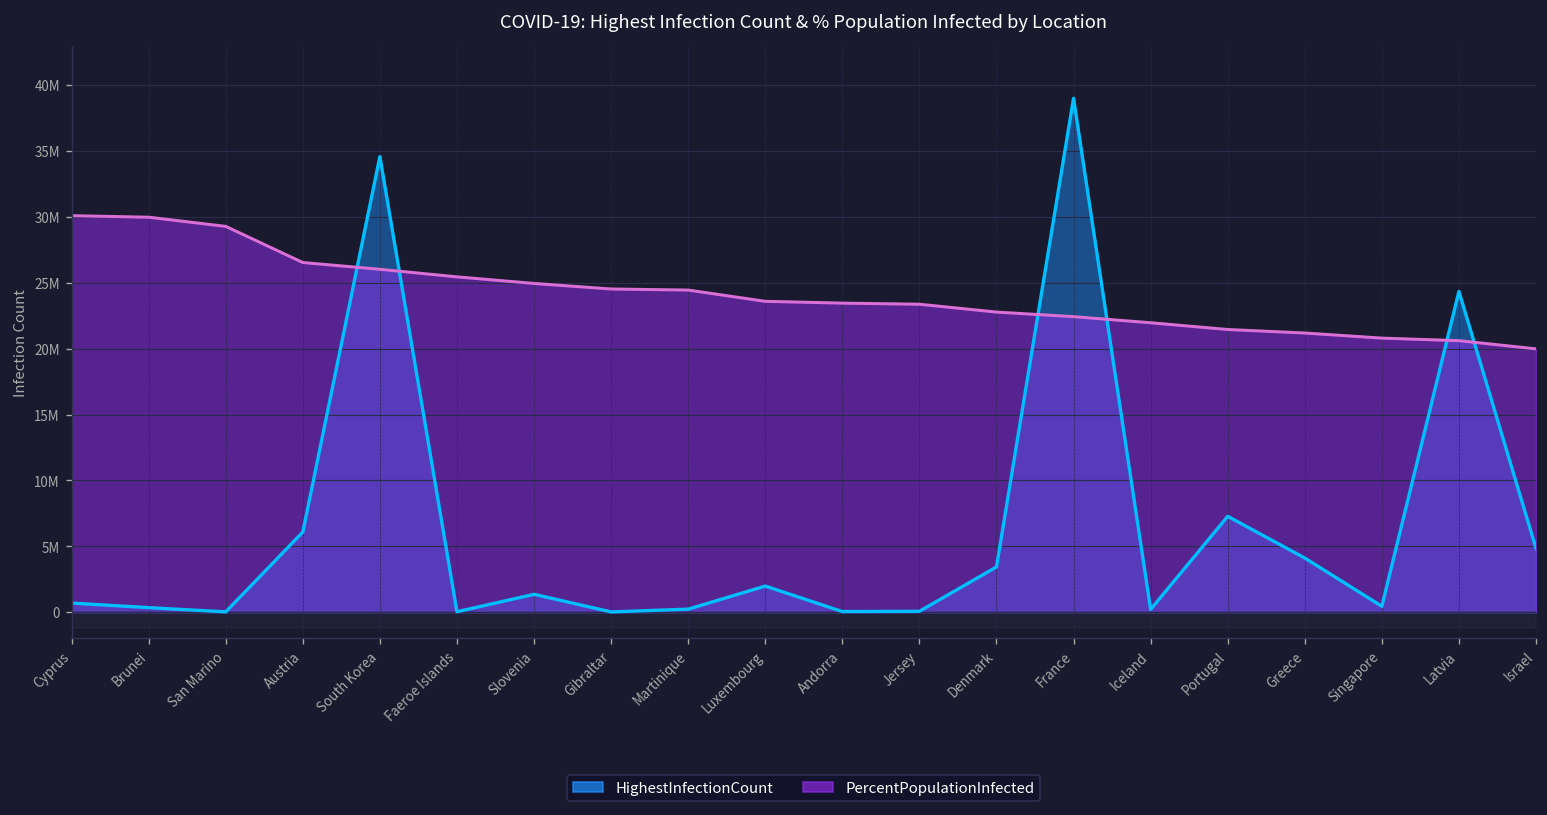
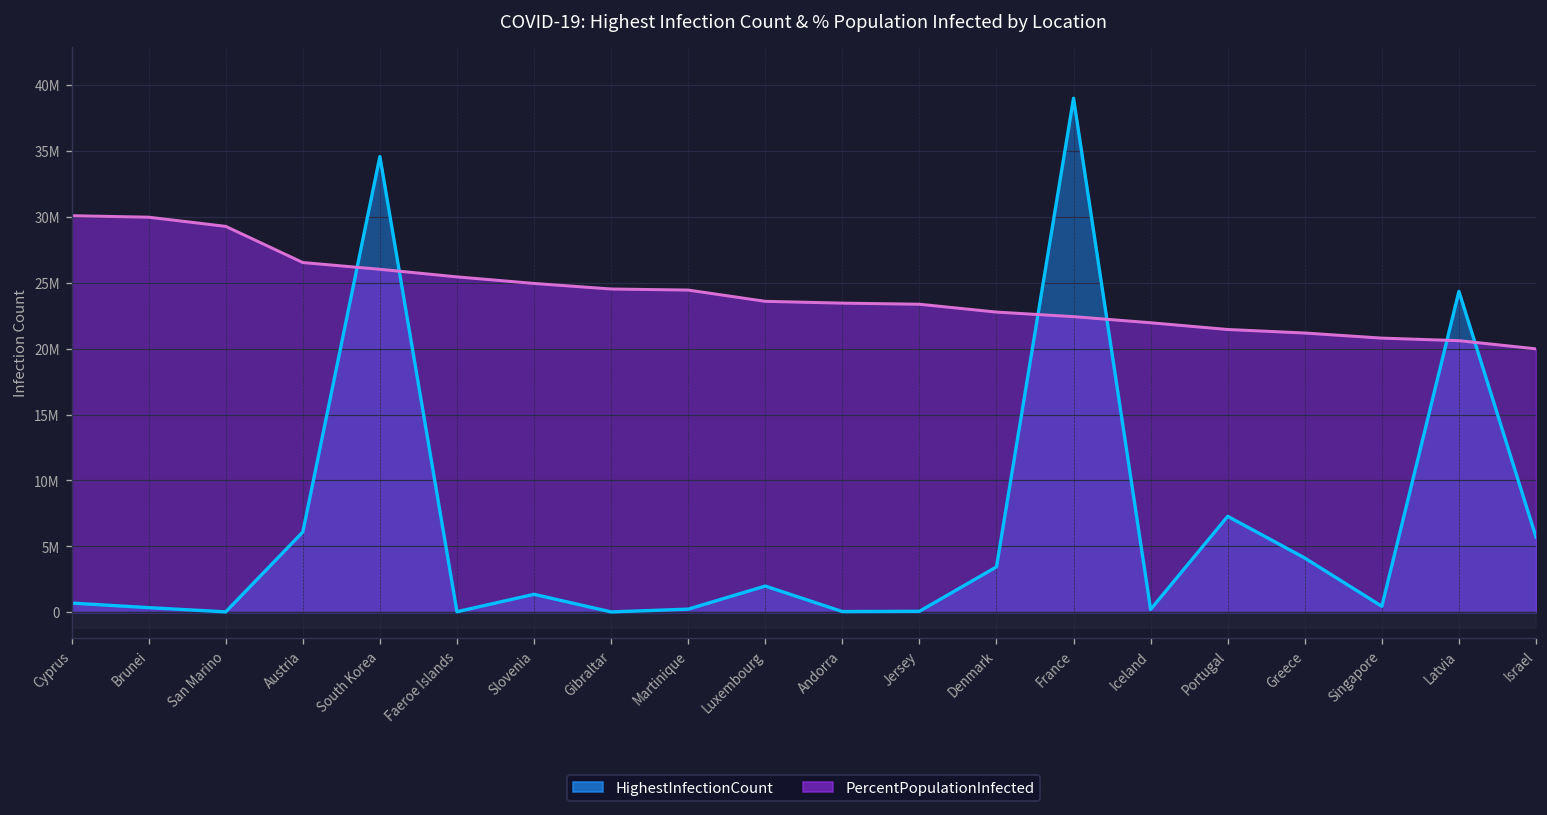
  {
    "HighestInfectionCount": {
      "Cyprus": 700000,
      "Brunei": 300000,
      "Austria": 6100000,
      "South Korea": 34600000,
      "Slovenia": 1400000,
      "Martinique": 200000,
      "Luxembourg": 2000000,
      "Denmark": 3400000,
      "France": 39000000,
      "Portugal": 7300000,
      "Greece": 4100000,
      "Singapore": 400000,
      "Latvia": 24300000,
-     "Israel": 4800000
+     "Israel": 5700000
    }
  }
